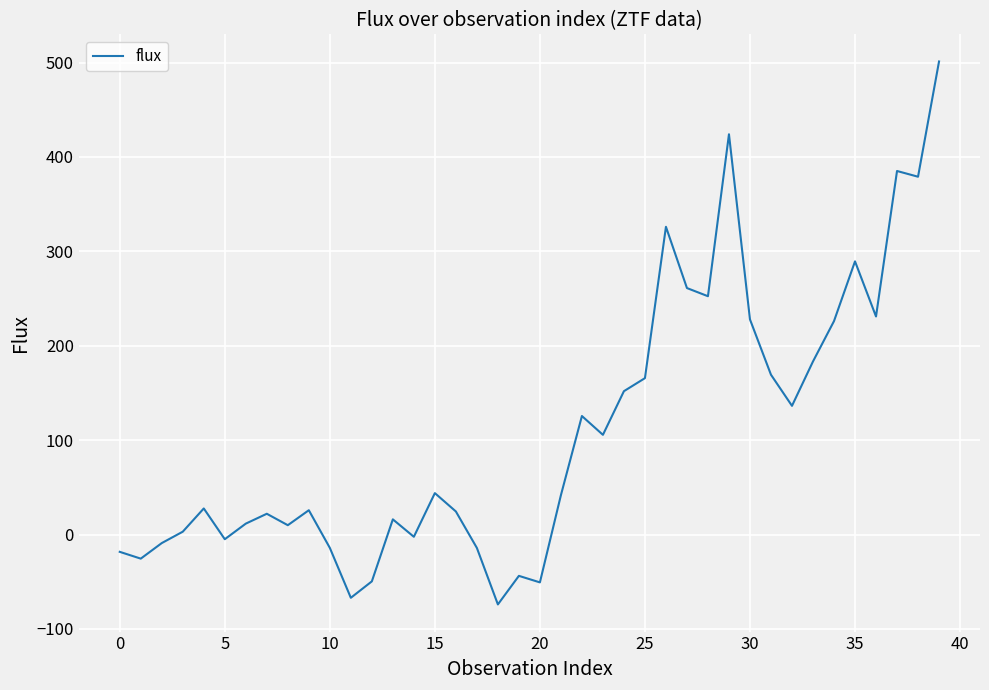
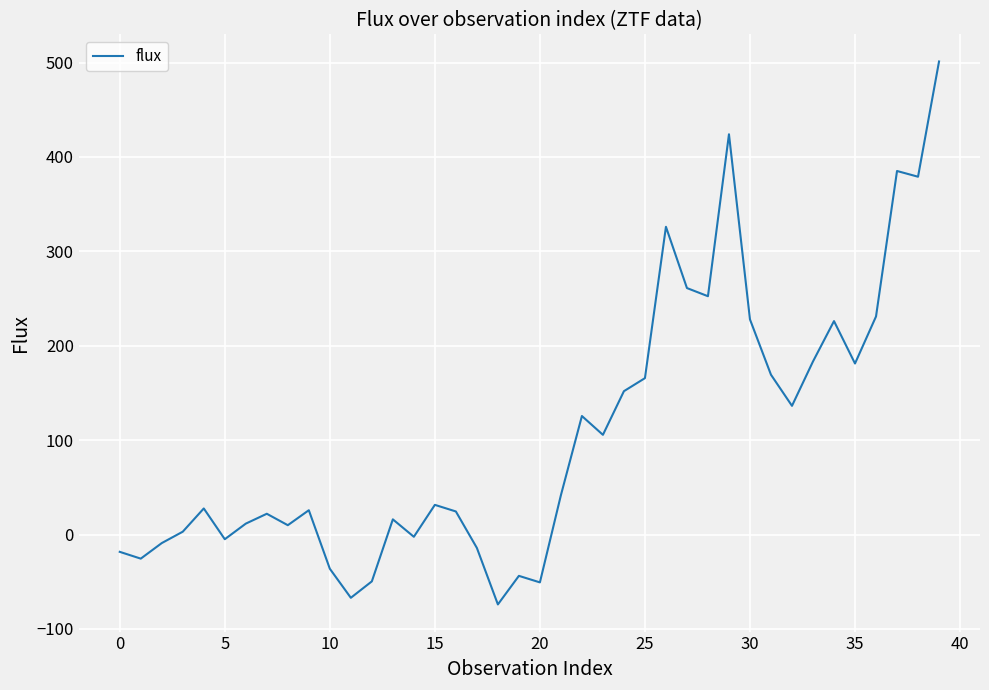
  {
    "0": -20,
    "5": 0,
-   "10": -10,
-   "15": 40,
+   "10": -40,
+   "15": 30,
    "20": -50,
    "25": 170,
    "30": 230,
-   "35": 290
+   "35": 180
  }
